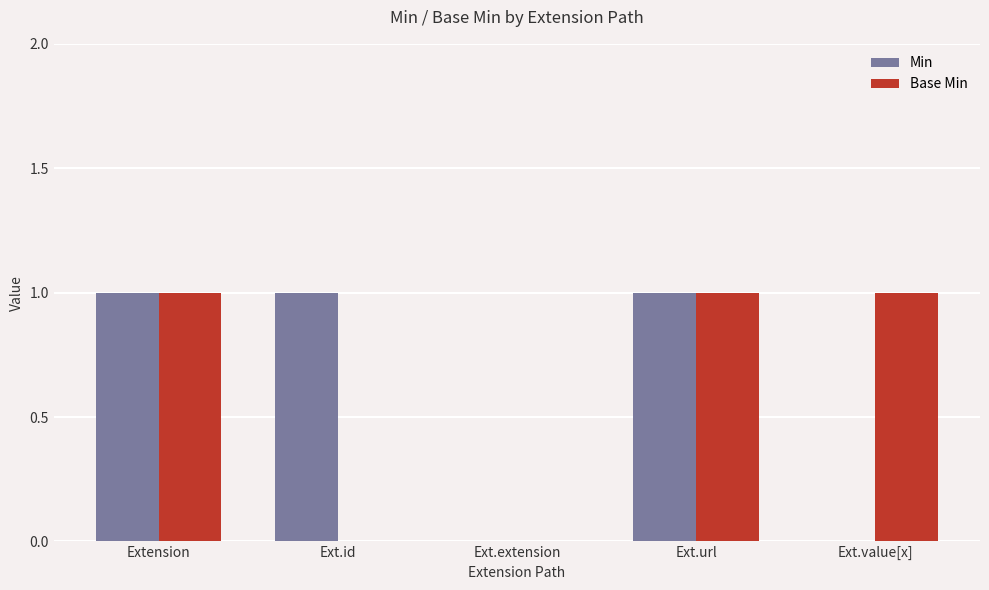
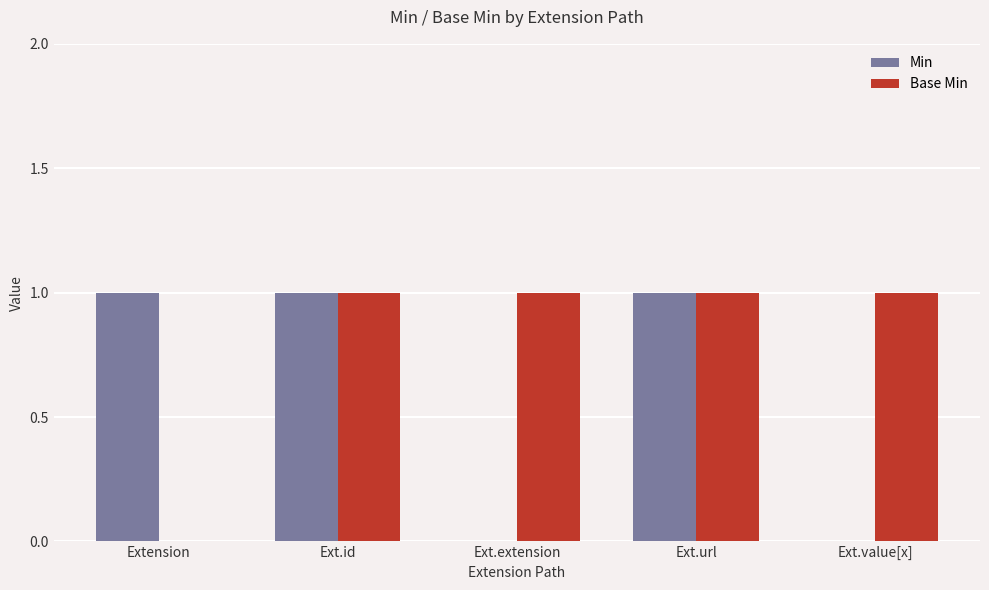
  {
    "Min": {
      "Extension": 1,
      "Ext.id": 1,
      "Ext.extension": 0,
      "Ext.url": 1,
      "Ext.value[x]": 0
    },
    "Base Min": {
-     "Extension": 1,
-     "Ext.id": 0,
-     "Ext.extension": 0,
+     "Extension": 0,
+     "Ext.id": 1,
+     "Ext.extension": 1,
      "Ext.url": 1,
      "Ext.value[x]": 1
    }
  }
